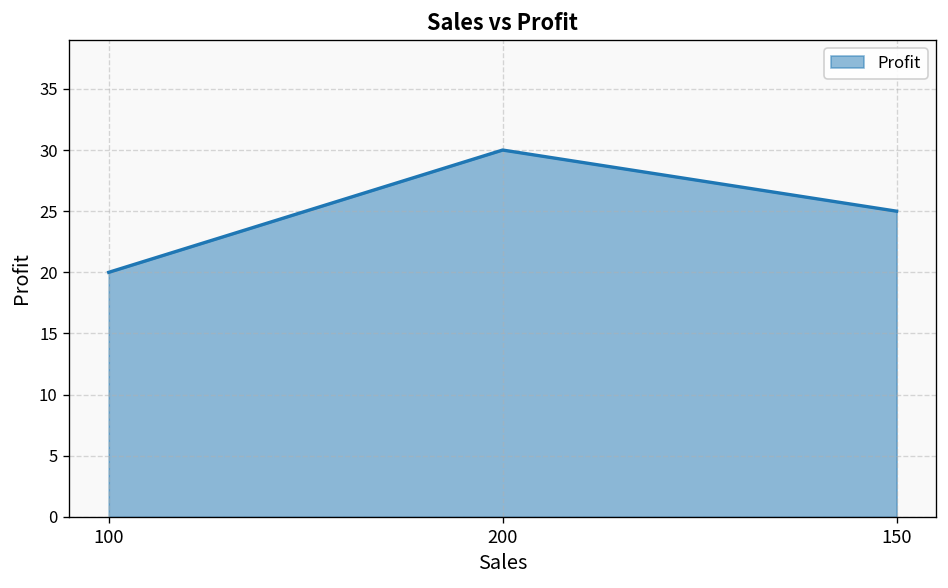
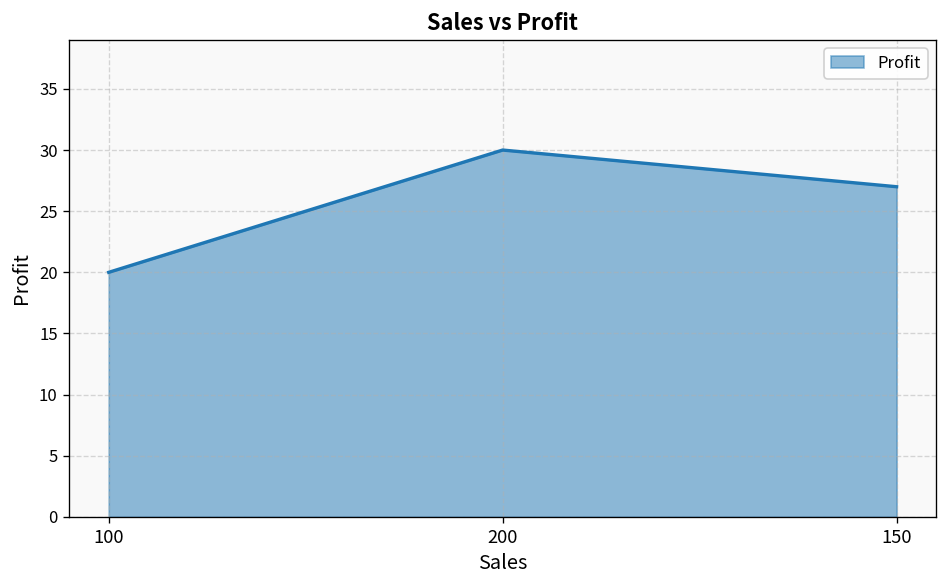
  {
    "100": 20,
    "200": 30,
-   "150": 25
+   "150": 27
  }
